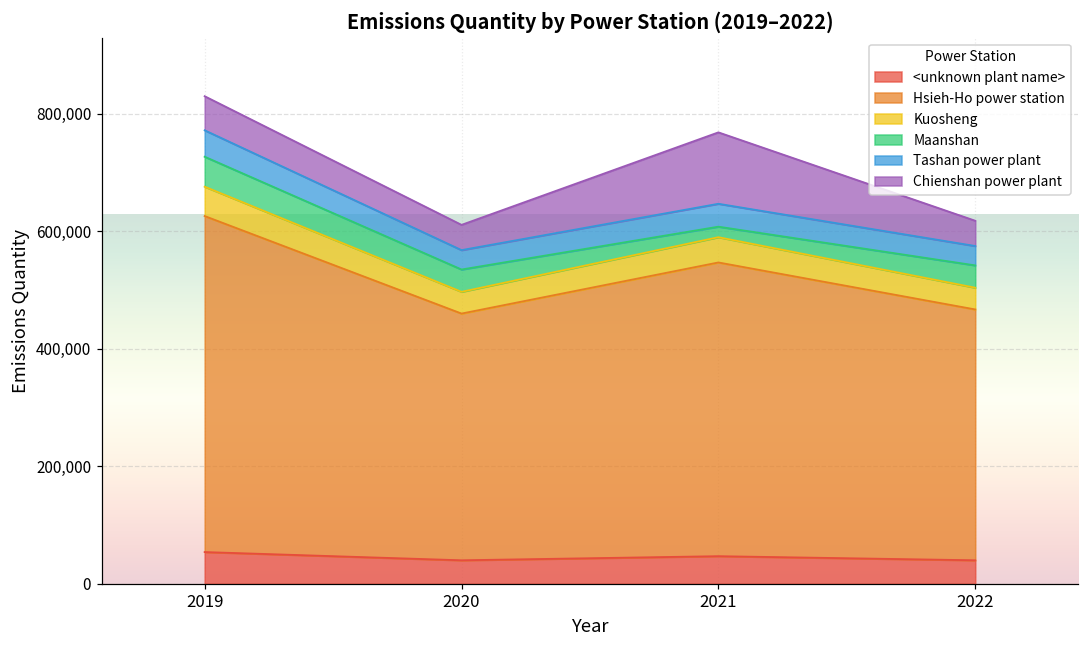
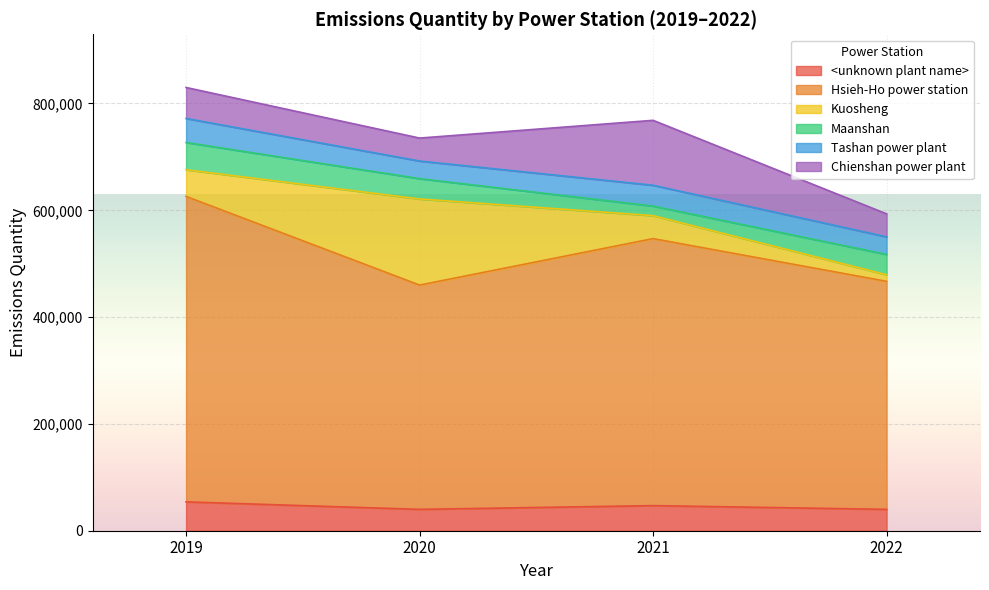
  {
    "Kuosheng": {
      "2019": "50,000",
-     "2020": "40,000",
+     "2020": "160,000",
      "2021": "40,000",
-     "2022": "40,000"
+     "2022": "10,000"
    },
    "Maanshan": {
      "2019": "50,000",
      "2020": "40,000",
      "2021": "20,000",
      "2022": "40,000"
    },
    "Tashan power plant": {
      "2019": "50,000",
      "2020": "30,000",
      "2021": "40,000",
      "2022": "30,000"
    },
    "Chienshan power plant": {
      "2019": "60,000",
      "2020": "40,000",
      "2021": "120,000",
      "2022": "40,000"
    }
  }
